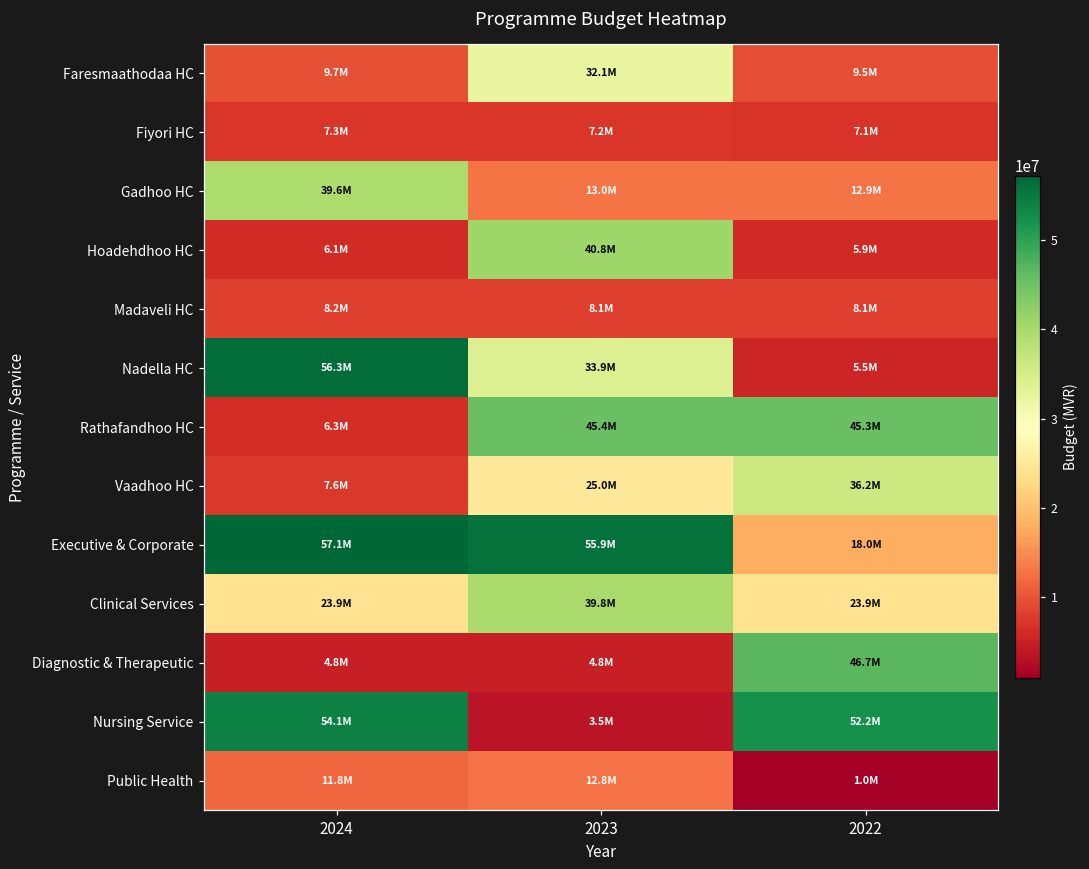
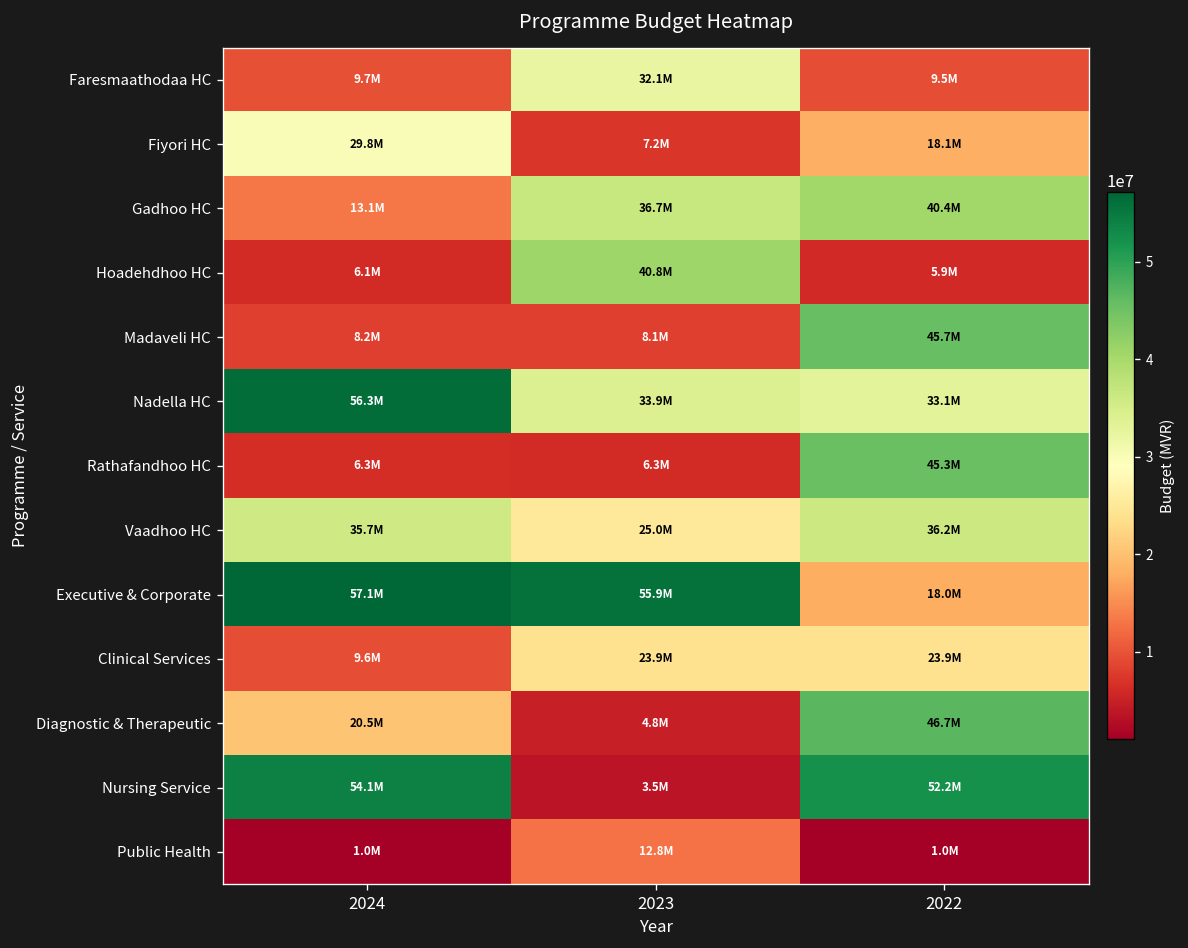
  {
    "Faresmaathodaa HC": {
      "2024": "9.7M",
      "2023": "32.1M",
      "2022": "9.5M"
    },
    "Fiyori HC": {
-     "2024": "7.3M",
+     "2024": "29.8M",
      "2023": "7.2M",
-     "2022": "7.1M"
+     "2022": "18.1M"
    },
    "Gadhoo HC": {
-     "2024": "39.6M",
-     "2023": "13.0M",
-     "2022": "12.9M"
+     "2024": "13.1M",
+     "2023": "36.7M",
+     "2022": "40.4M"
    },
    "Hoadehdhoo HC": {
      "2024": "6.1M",
      "2023": "40.8M",
      "2022": "5.9M"
    },
    "Madaveli HC": {
      "2024": "8.2M",
      "2023": "8.1M",
-     "2022": "8.1M"
+     "2022": "45.7M"
    },
    "Nadella HC": {
      "2024": "56.3M",
      "2023": "33.9M",
-     "2022": "5.5M"
+     "2022": "33.1M"
    },
    "Rathafandhoo HC": {
      "2024": "6.3M",
-     "2023": "45.4M",
+     "2023": "6.3M",
      "2022": "45.3M"
    },
    "Vaadhoo HC": {
-     "2024": "7.6M",
+     "2024": "35.7M",
      "2023": "25.0M",
      "2022": "36.2M"
    },
    "Executive & Corporate": {
      "2024": "57.1M",
      "2023": "55.9M",
      "2022": "18.0M"
    },
    "Clinical Services": {
-     "2024": "23.9M",
-     "2023": "39.8M",
+     "2024": "9.6M",
+     "2023": "23.9M",
      "2022": "23.9M"
    },
    "Diagnostic & Therapeutic": {
-     "2024": "4.8M",
+     "2024": "20.5M",
      "2023": "4.8M",
      "2022": "46.7M"
    },
    "Nursing Service": {
      "2024": "54.1M",
      "2023": "3.5M",
      "2022": "52.2M"
    },
    "Public Health": {
-     "2024": "11.8M",
+     "2024": "1.0M",
      "2023": "12.8M",
      "2022": "1.0M"
    }
  }
